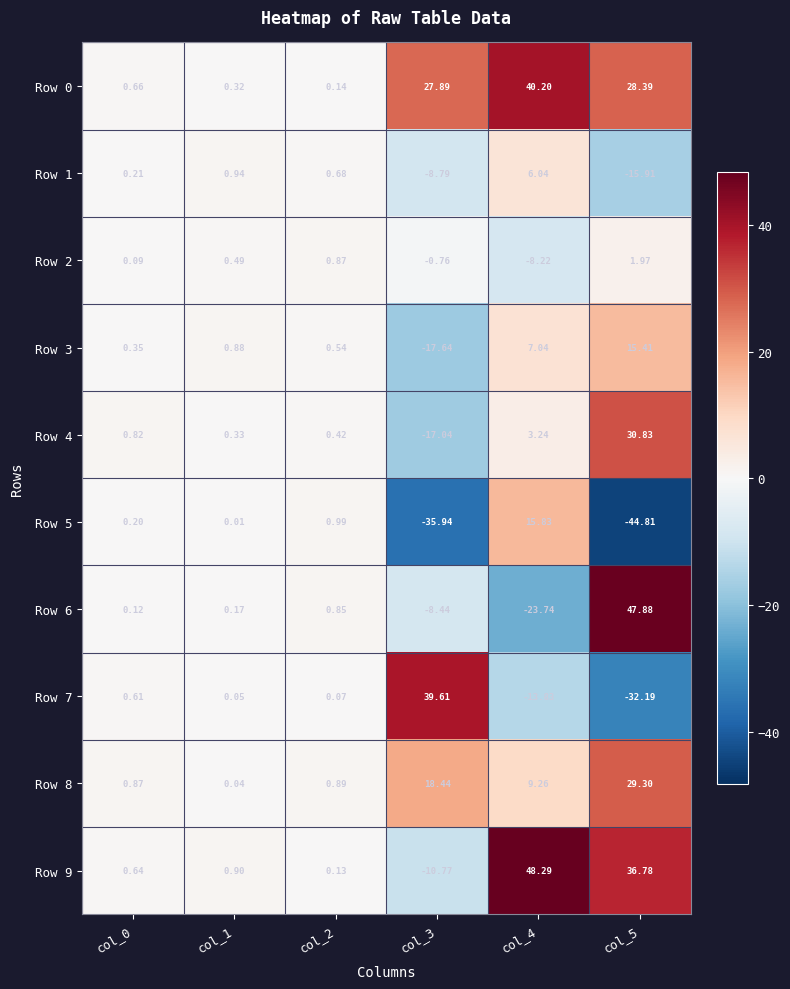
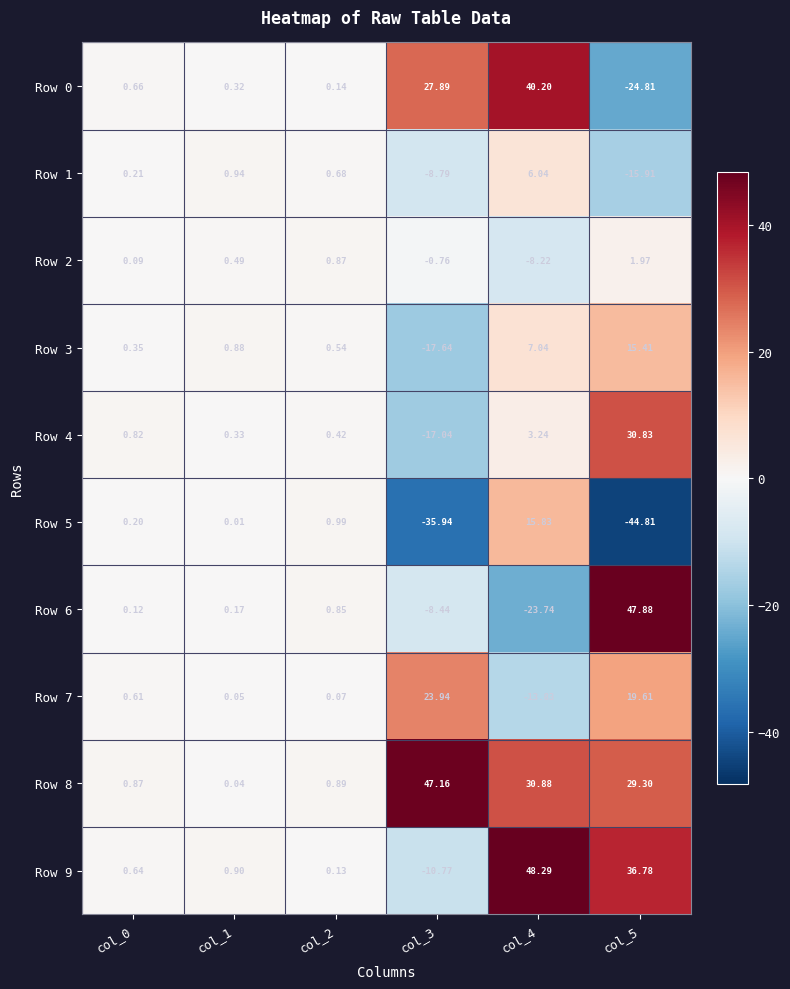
  {
    "Row 0": {
      "col_3": 27.89,
      "col_4": 40.20,
-     "col_5": 28.39
+     "col_5": -24.81
    },
    "Row 3": {
      "col_5": 15.41
    },
    "Row 4": {
      "col_5": 30.83
    },
    "Row 5": {
      "col_3": -35.94,
      "col_4": 15.83,
      "col_5": -44.81
    },
    "Row 6": {
      "col_4": -23.74,
      "col_5": 47.88
    },
    "Row 7": {
-     "col_3": 39.61,
-     "col_5": -32.19
+     "col_3": 23.94,
+     "col_5": 19.61
    },
    "Row 8": {
-     "col_3": 18.44,
-     "col_4": 9.26,
+     "col_3": 47.16,
+     "col_4": 30.88,
      "col_5": 29.30
    },
    "Row 9": {
      "col_4": 48.29,
      "col_5": 36.78
    }
  }
